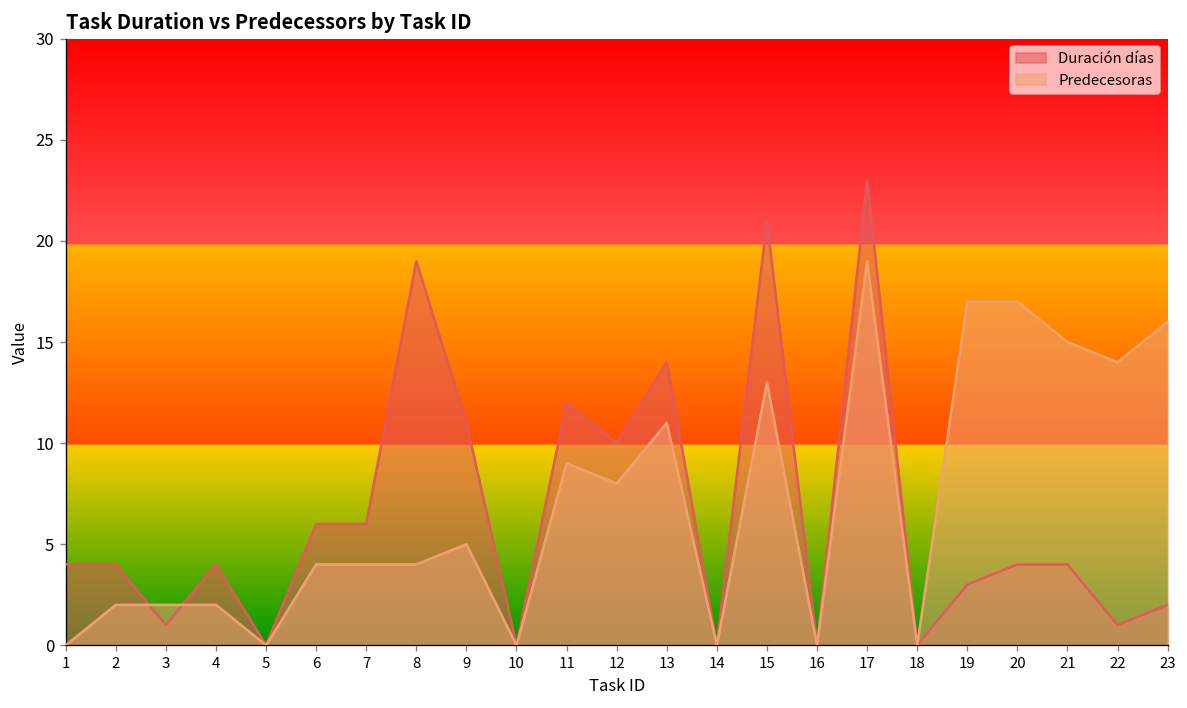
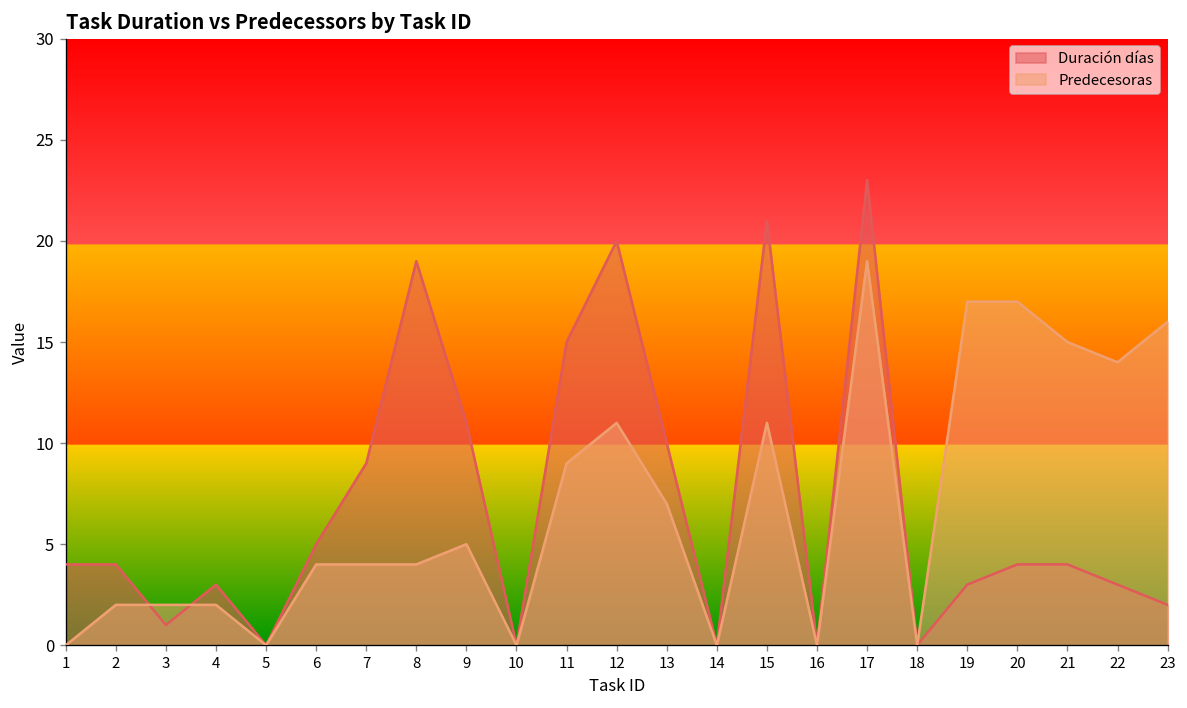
  {
    "Duración días": {
      "1": 4,
      "2": 4,
      "3": 1,
-     "4": 4,
-     "6": 6,
-     "7": 6,
+     "4": 3,
+     "6": 5,
+     "7": 9,
      "8": 19,
      "9": 11,
-     "11": 12,
-     "12": 10,
-     "13": 14,
+     "11": 15,
+     "12": 20,
+     "13": 10,
      "15": 21,
      "17": 23,
      "19": 3,
      "20": 4,
      "21": 4,
-     "22": 1,
+     "22": 3,
      "23": 2
    },
    "Predecesoras": {
      "1": 0,
      "2": 2,
      "3": 2,
      "4": 2,
      "6": 4,
      "7": 4,
      "8": 4,
      "9": 5,
      "11": 9,
-     "12": 8,
-     "13": 11,
-     "15": 13,
+     "12": 11,
+     "13": 7,
+     "15": 11,
      "17": 19,
      "19": 17,
      "20": 17,
      "21": 15,
      "22": 14,
      "23": 16
    }
  }
